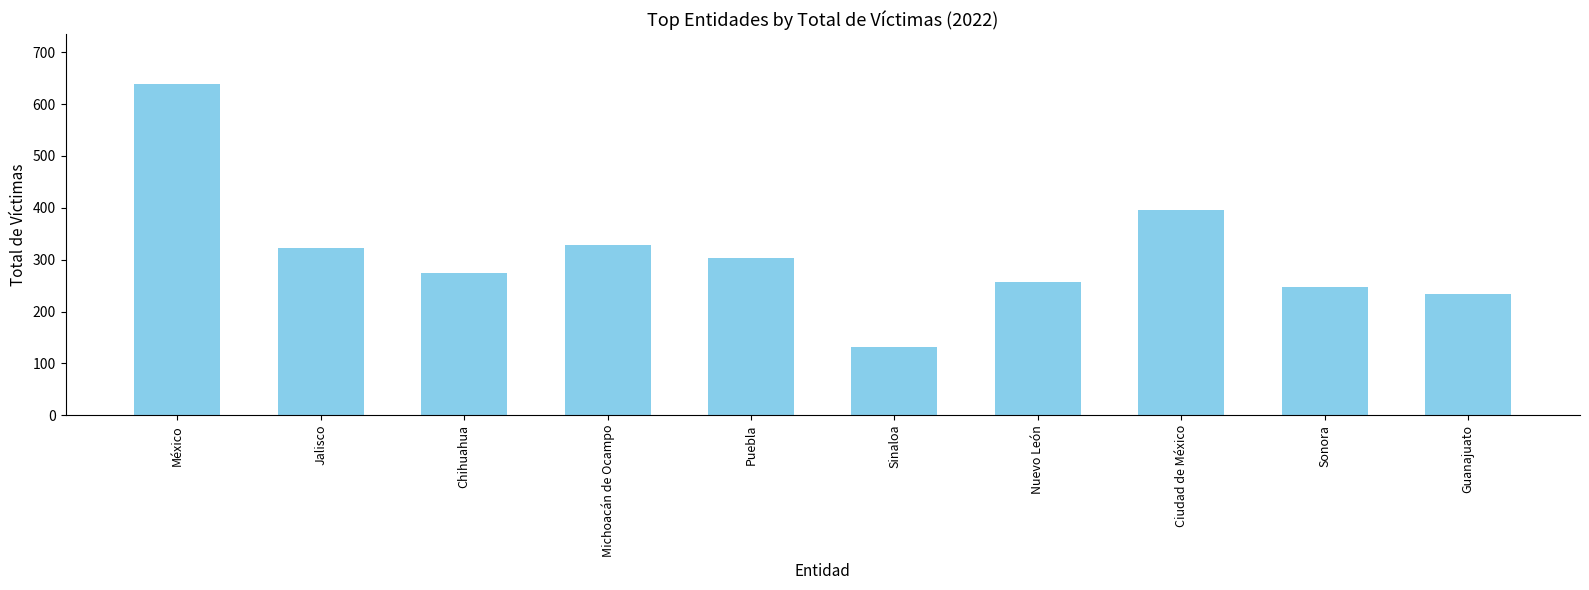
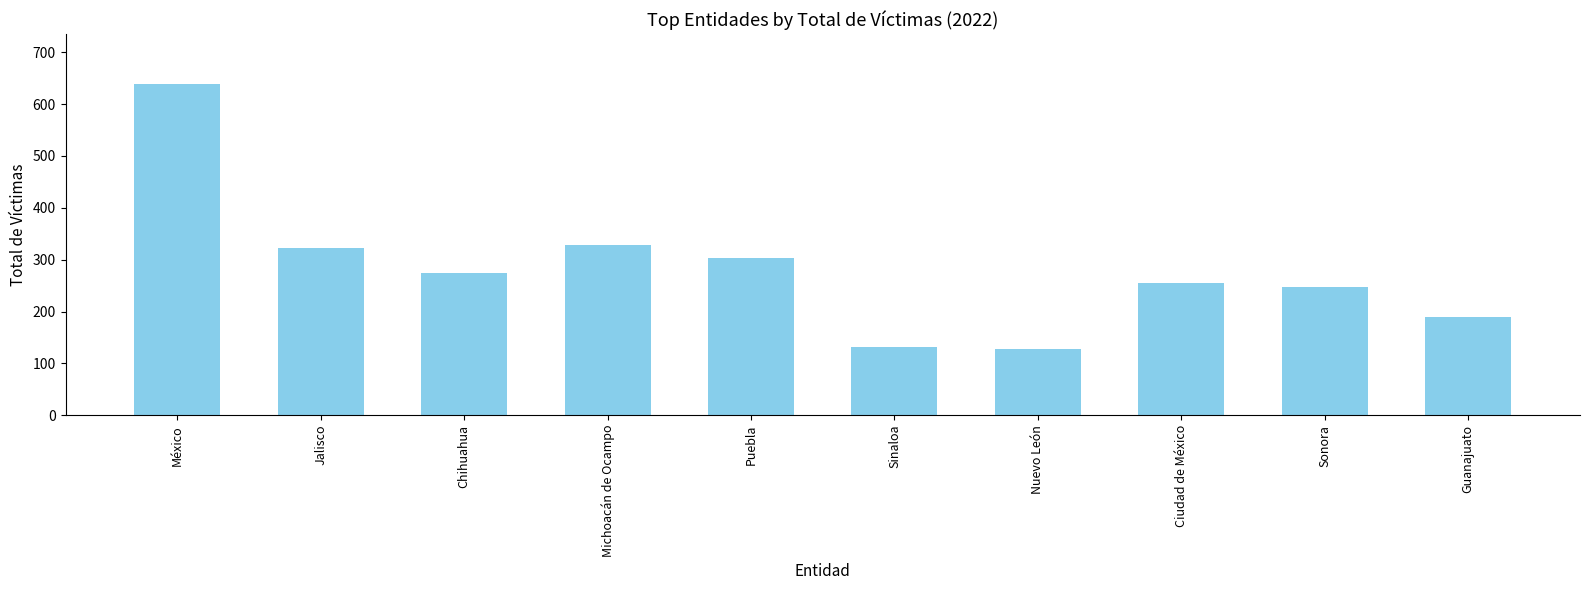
  {
    "México": 640,
    "Jalisco": 320,
    "Chihuahua": 270,
    "Michoacán de Ocampo": 330,
    "Puebla": 300,
    "Sinaloa": 130,
-   "Nuevo León": 260,
-   "Ciudad de México": 400,
+   "Nuevo León": 130,
+   "Ciudad de México": 260,
    "Sonora": 250,
-   "Guanajuato": 230
+   "Guanajuato": 190
  }
